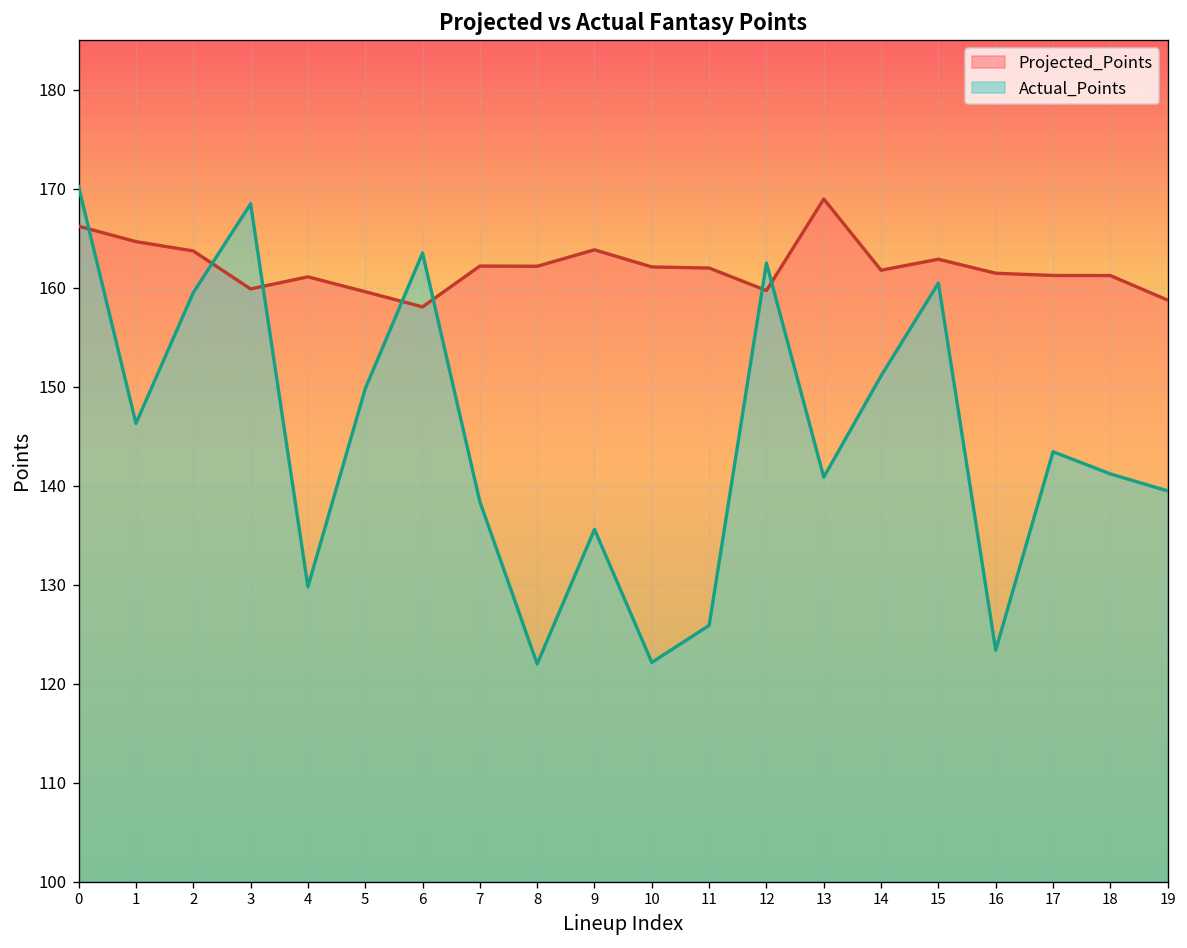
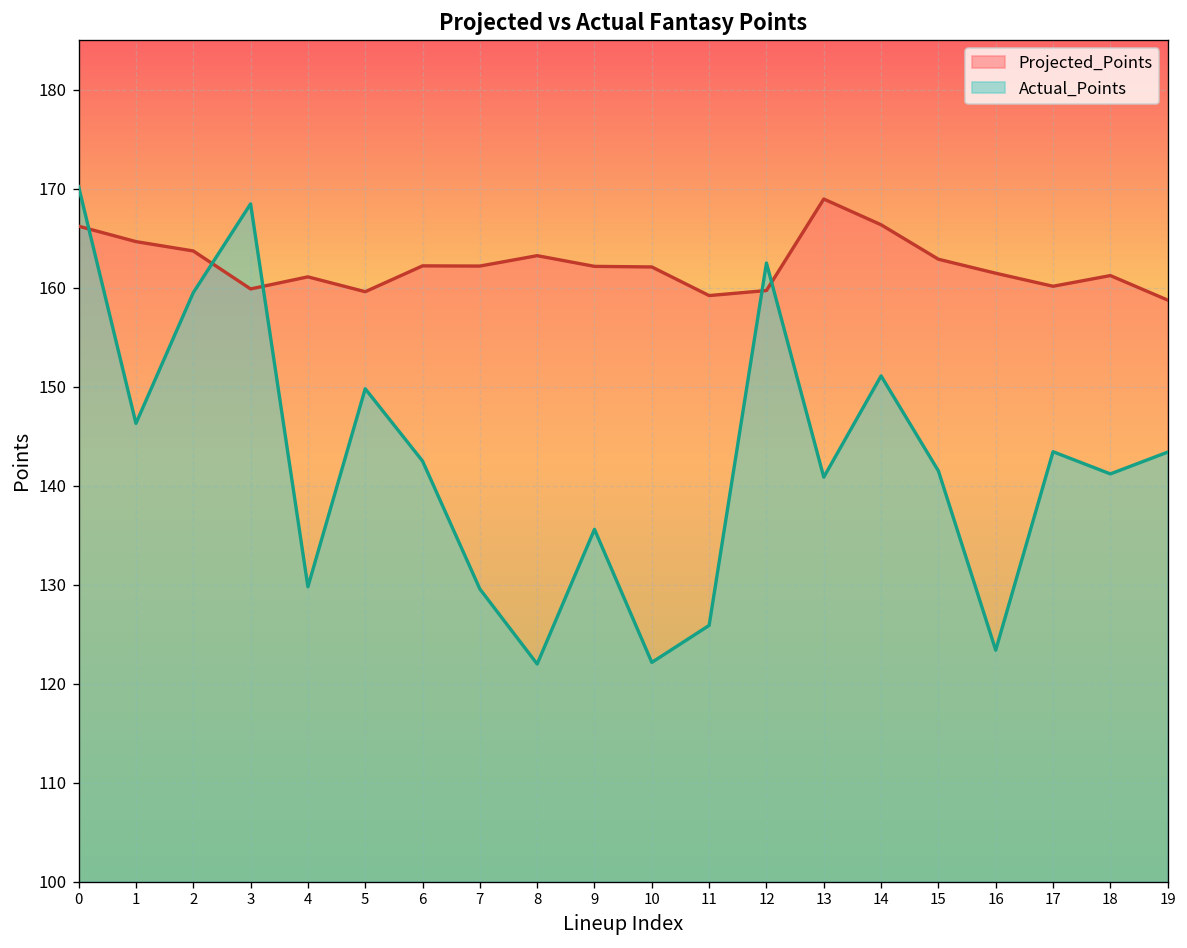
  {
    "Projected_Points": {
      "0": 166,
      "1": 165,
      "2": 164,
      "3": 160,
      "4": 161,
      "5": 160,
-     "6": 158,
+     "6": 162,
      "7": 162,
-     "8": 162,
-     "9": 164,
+     "8": 163,
+     "9": 162,
      "10": 162,
-     "11": 162,
+     "11": 159,
      "12": 160,
      "13": 169,
-     "14": 162,
+     "14": 166,
      "15": 163,
      "16": 161,
-     "17": 161,
+     "17": 160,
      "18": 161,
      "19": 159
    },
    "Actual_Points": {
      "0": 170,
      "1": 146,
      "2": 159,
      "3": 168,
      "4": 130,
      "5": 150,
-     "6": 163,
-     "7": 138,
+     "6": 142,
+     "7": 130,
      "8": 122,
      "9": 136,
      "10": 122,
      "11": 126,
      "12": 162,
      "13": 141,
      "14": 151,
-     "15": 160,
+     "15": 141,
      "16": 123,
      "17": 143,
      "18": 141,
-     "19": 139
+     "19": 143
    }
  }
